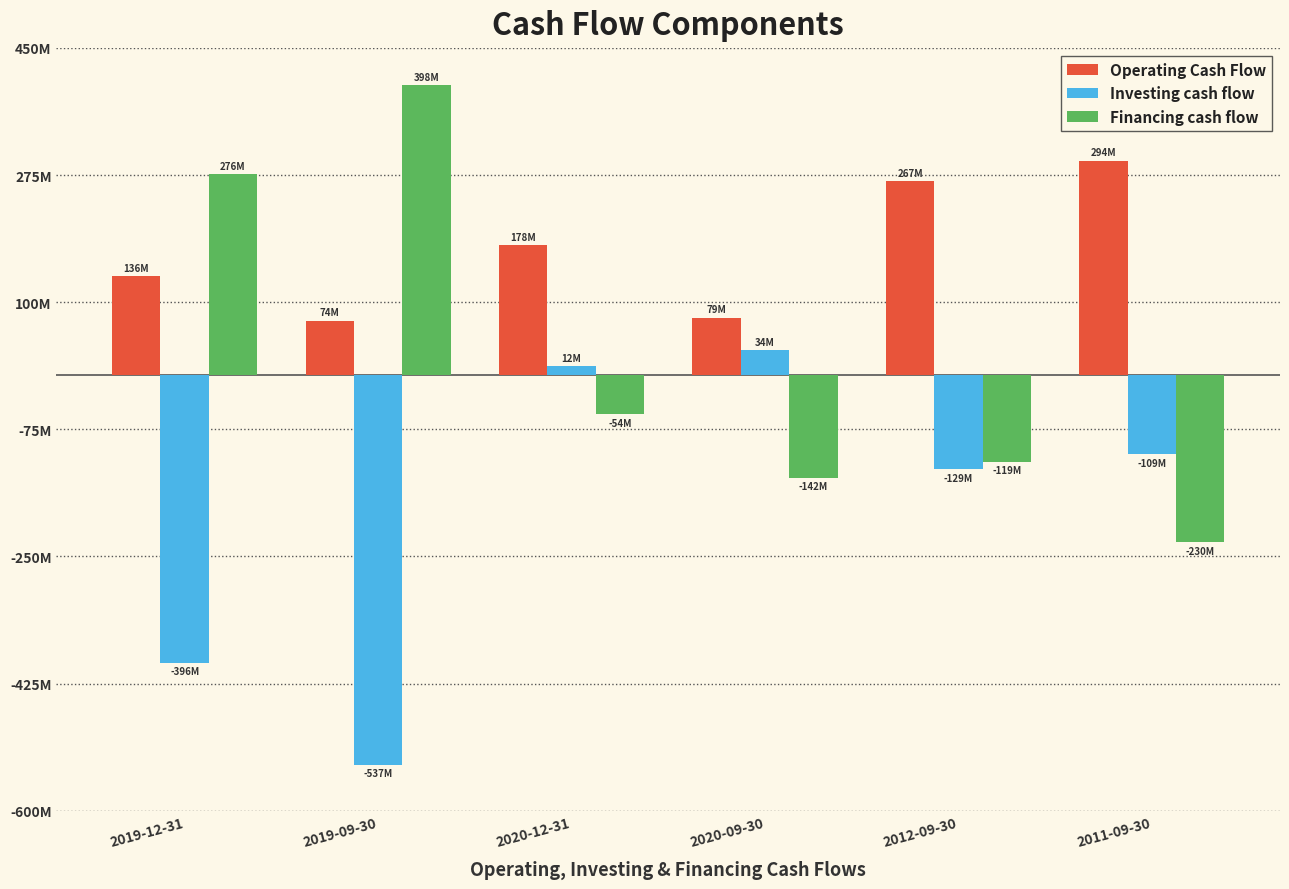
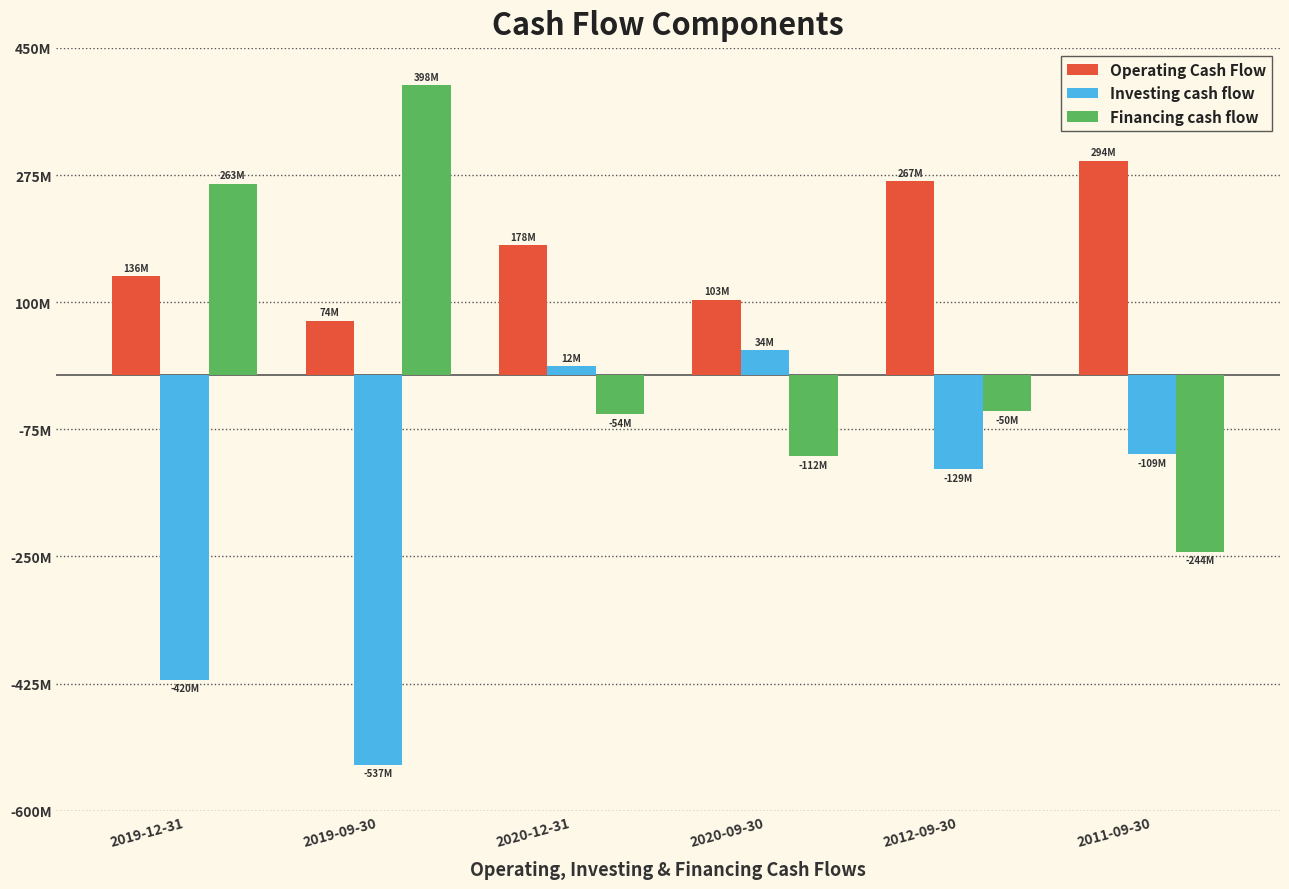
  {
    "Operating Cash Flow": {
      "2019-12-31": "136M",
      "2019-09-30": "74M",
      "2020-12-31": "178M",
-     "2020-09-30": "79M",
+     "2020-09-30": "103M",
      "2012-09-30": "267M",
      "2011-09-30": "294M"
    },
    "Investing cash flow": {
-     "2019-12-31": "-396M",
+     "2019-12-31": "-420M",
      "2019-09-30": "-537M",
      "2020-12-31": "12M",
      "2020-09-30": "34M",
      "2012-09-30": "-129M",
      "2011-09-30": "-109M"
    },
    "Financing cash flow": {
-     "2019-12-31": "276M",
+     "2019-12-31": "263M",
      "2019-09-30": "398M",
      "2020-12-31": "-54M",
-     "2020-09-30": "-142M",
-     "2012-09-30": "-119M",
-     "2011-09-30": "-230M"
+     "2020-09-30": "-112M",
+     "2012-09-30": "-50M",
+     "2011-09-30": "-244M"
    }
  }
